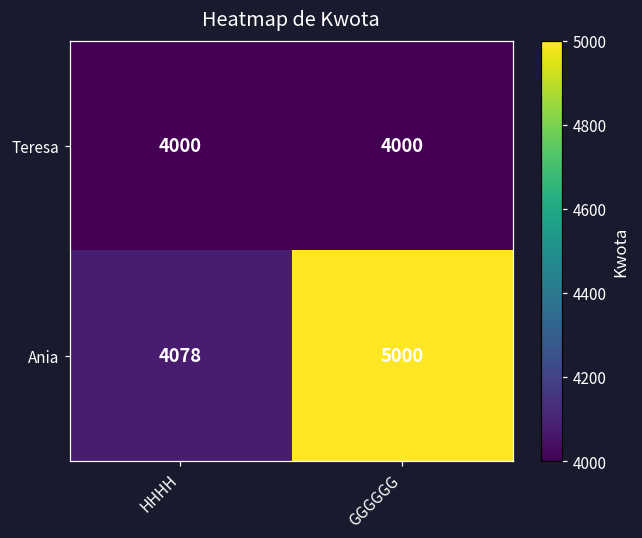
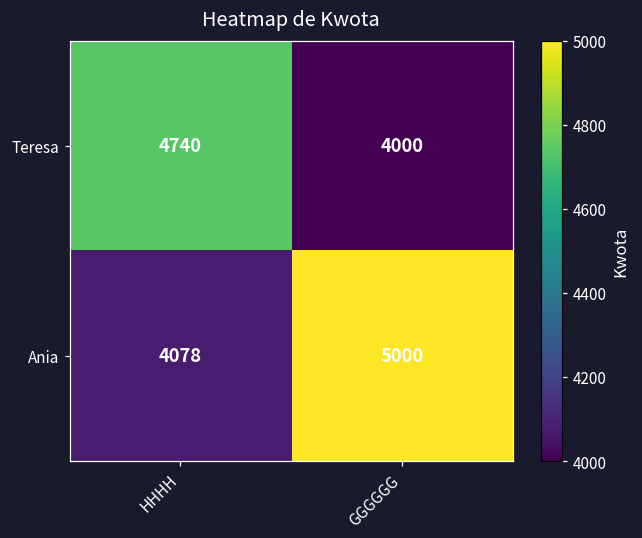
  {
    "Teresa": {
-     "HHHH": 4000,
+     "HHHH": 4740,
      "GGGGGG": 4000
    },
    "Ania": {
      "HHHH": 4078,
      "GGGGGG": 5000
    }
  }
